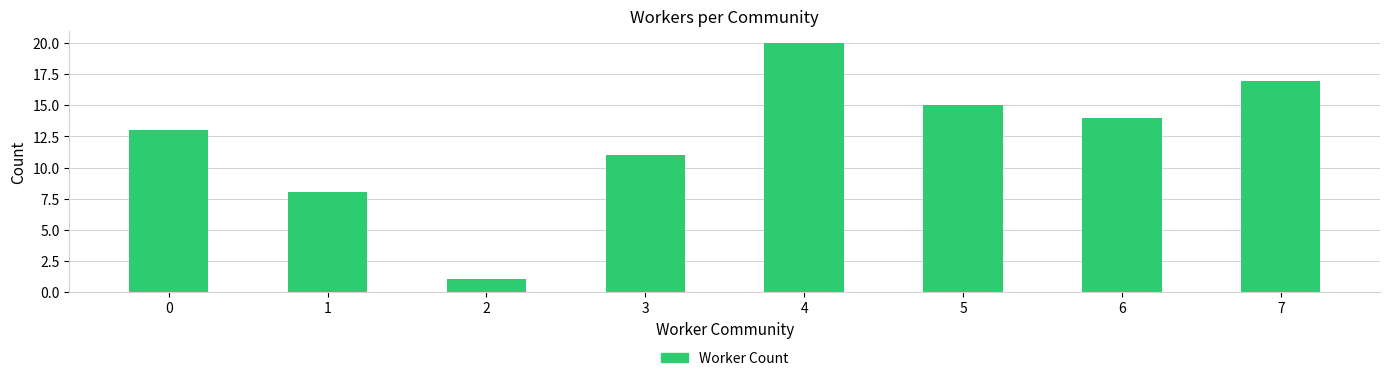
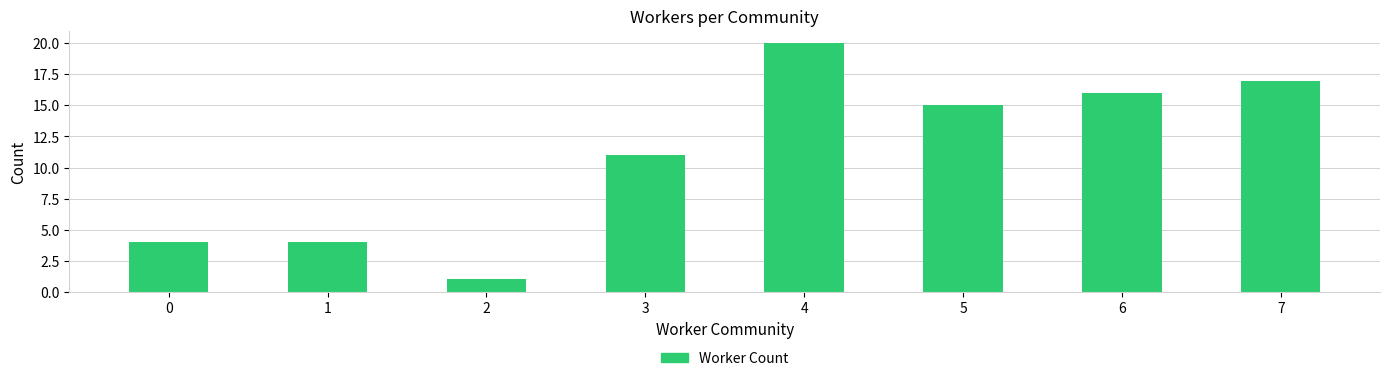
  {
-   "0": 13,
-   "1": 8,
+   "0": 4,
+   "1": 4,
    "2": 1,
    "3": 11,
    "4": 20,
    "5": 15,
-   "6": 14,
+   "6": 16,
    "7": 17
  }
